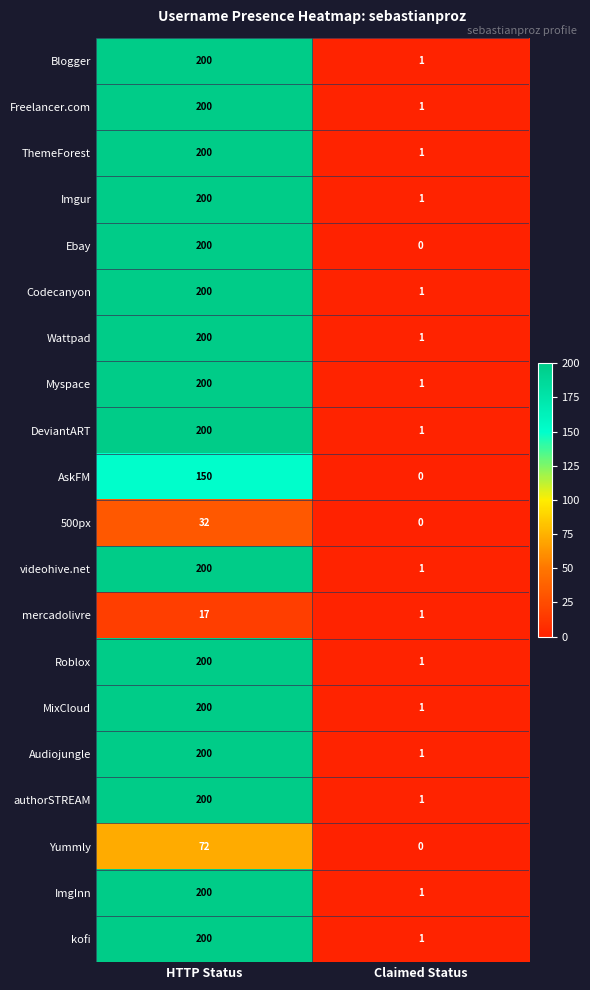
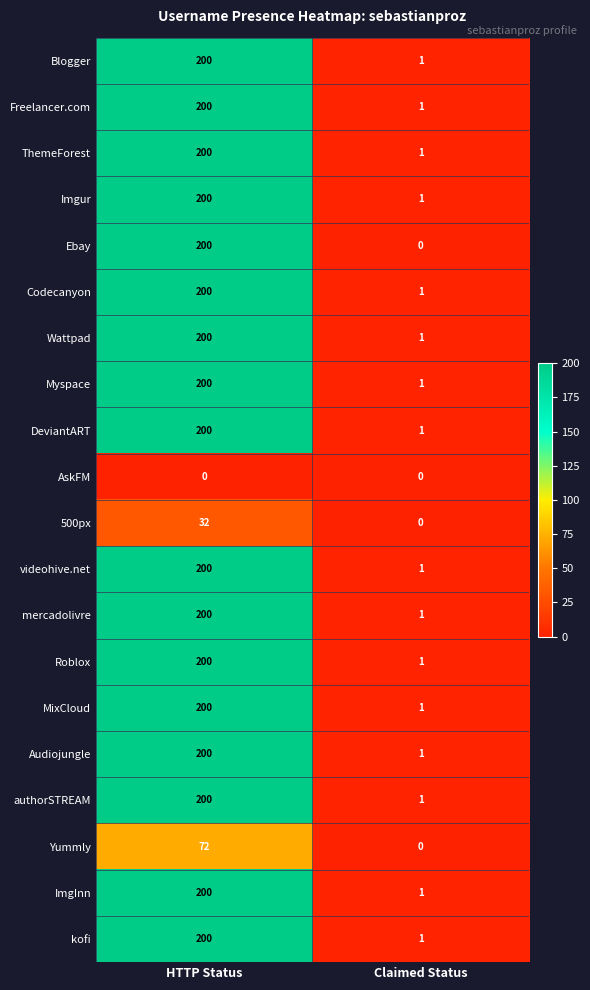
  {
    "Blogger": {
      "HTTP Status": 200,
      "Claimed Status": 1
    },
    "Freelancer.com": {
      "HTTP Status": 200,
      "Claimed Status": 1
    },
    "ThemeForest": {
      "HTTP Status": 200,
      "Claimed Status": 1
    },
    "Imgur": {
      "HTTP Status": 200,
      "Claimed Status": 1
    },
    "Ebay": {
      "HTTP Status": 200,
      "Claimed Status": 0
    },
    "Codecanyon": {
      "HTTP Status": 200,
      "Claimed Status": 1
    },
    "Wattpad": {
      "HTTP Status": 200,
      "Claimed Status": 1
    },
    "Myspace": {
      "HTTP Status": 200,
      "Claimed Status": 1
    },
    "DeviantART": {
      "HTTP Status": 200,
      "Claimed Status": 1
    },
    "AskFM": {
-     "HTTP Status": 150,
+     "HTTP Status": 0,
      "Claimed Status": 0
    },
    "500px": {
      "HTTP Status": 32,
      "Claimed Status": 0
    },
    "videohive.net": {
      "HTTP Status": 200,
      "Claimed Status": 1
    },
    "mercadolivre": {
-     "HTTP Status": 17,
+     "HTTP Status": 200,
      "Claimed Status": 1
    },
    "Roblox": {
      "HTTP Status": 200,
      "Claimed Status": 1
    },
    "MixCloud": {
      "HTTP Status": 200,
      "Claimed Status": 1
    },
    "Audiojungle": {
      "HTTP Status": 200,
      "Claimed Status": 1
    },
    "authorSTREAM": {
      "HTTP Status": 200,
      "Claimed Status": 1
    },
    "Yummly": {
      "HTTP Status": 72,
      "Claimed Status": 0
    },
    "ImgInn": {
      "HTTP Status": 200,
      "Claimed Status": 1
    },
    "kofi": {
      "HTTP Status": 200,
      "Claimed Status": 1
    }
  }
